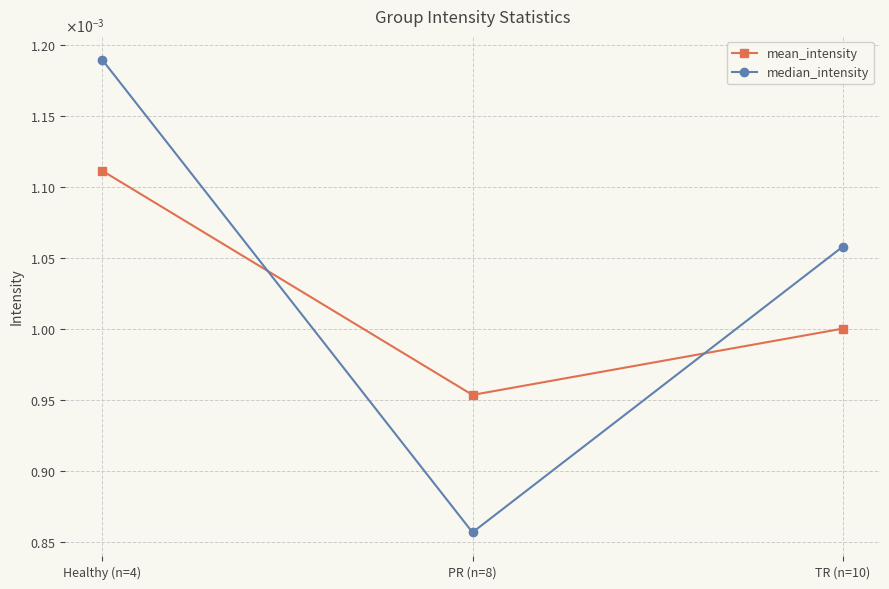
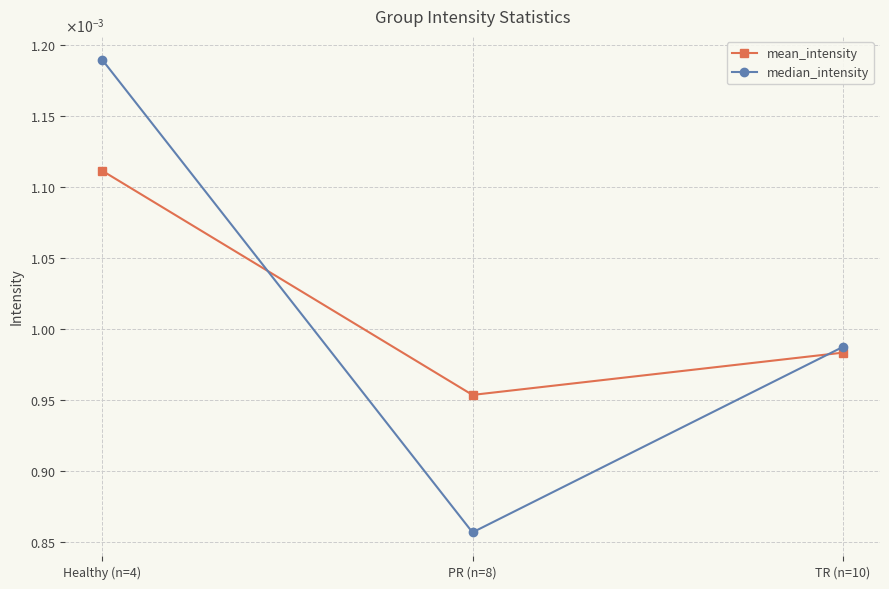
  {
    "mean_intensity": {
      "Healthy (n=4)": 0.001111,
      "PR (n=8)": 0.000953,
-     "TR (n=10)": 0.001000
+     "TR (n=10)": 0.000983
    },
    "median_intensity": {
      "Healthy (n=4)": 0.001190,
      "PR (n=8)": 0.000856,
-     "TR (n=10)": 0.001058
+     "TR (n=10)": 0.000987
    }
  }
